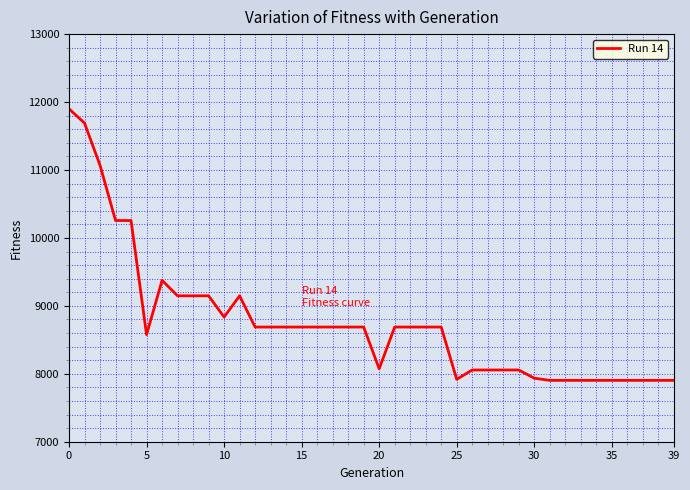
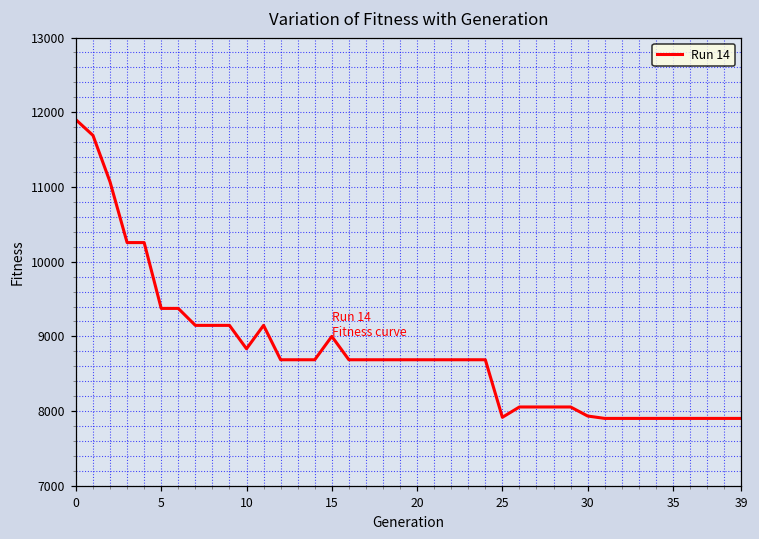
  {
    "0": 11900,
-   "5": 8600,
+   "5": 9400,
    "10": 8800,
-   "15": 8700,
-   "20": 8100,
+   "15": 9000,
+   "20": 8700,
    "25": 7900,
    "30": 7900,
    "35": 7900,
    "39": 7900
  }
